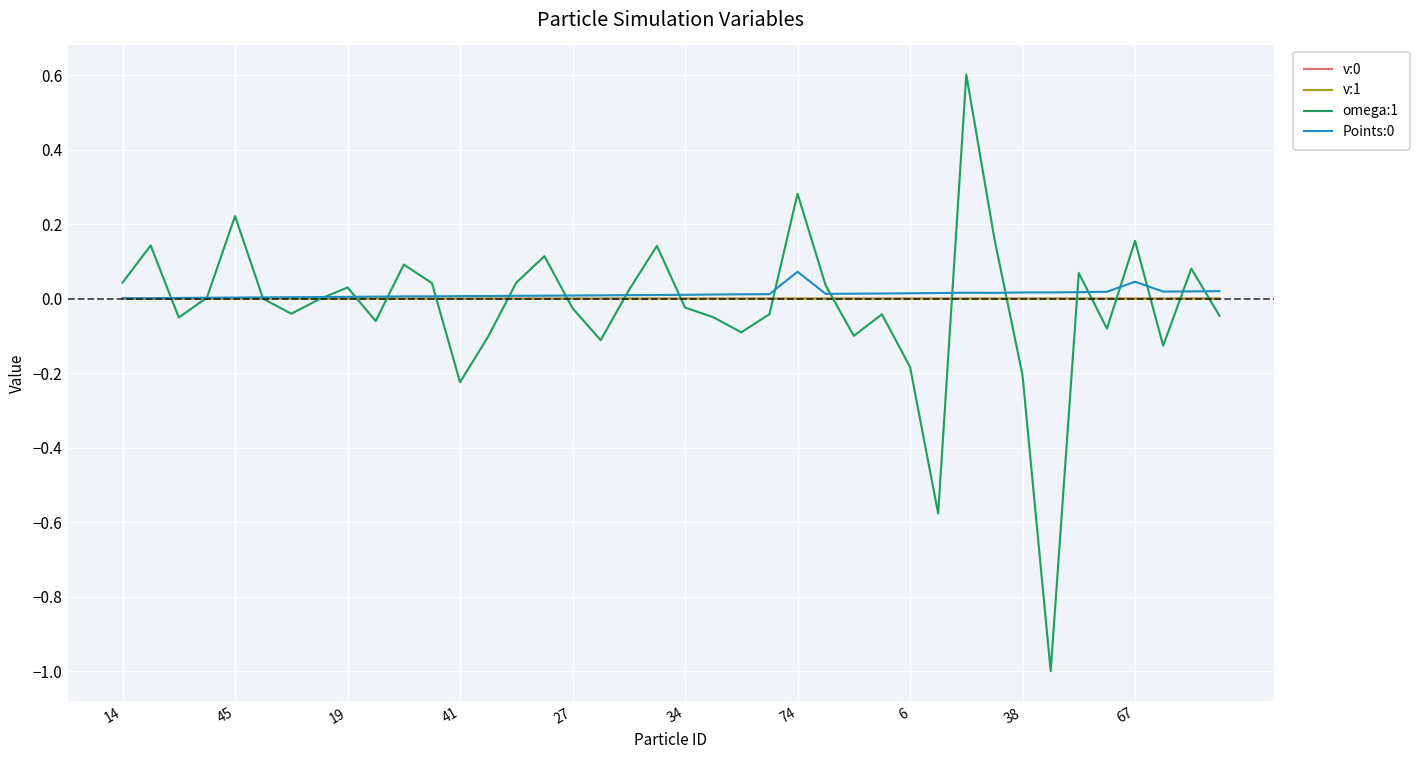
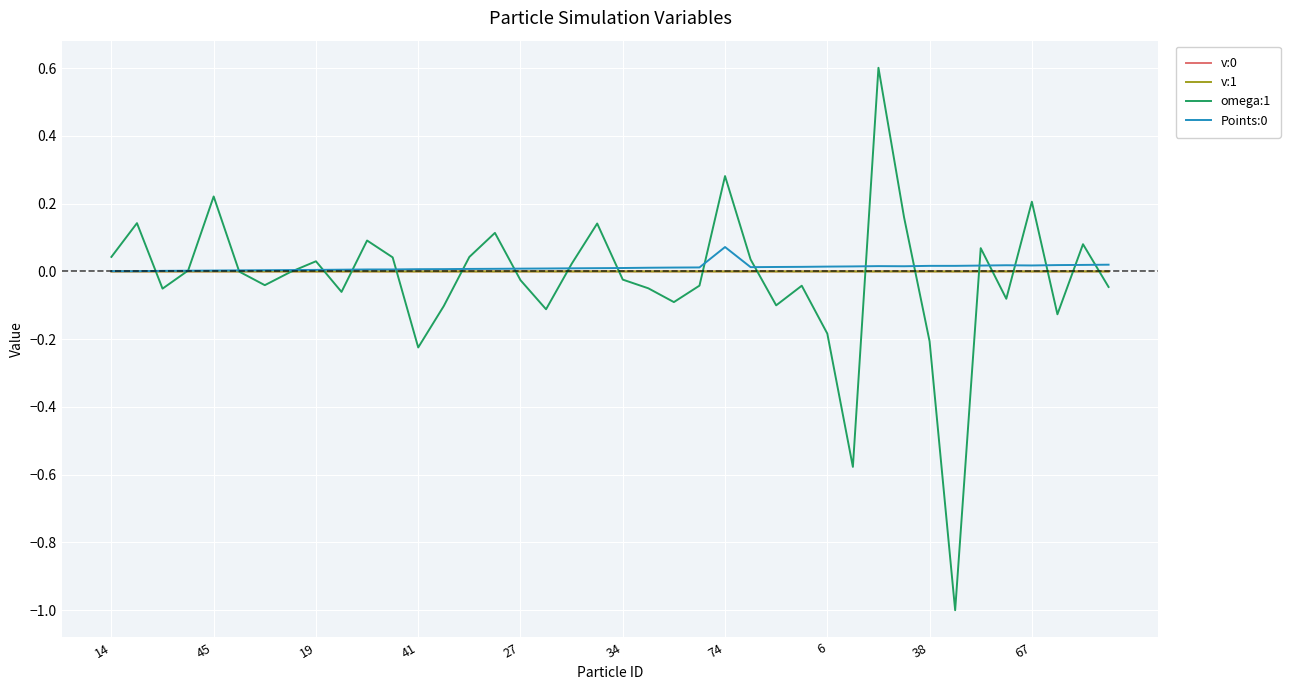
  {
    "omega:1": {
      "45": 0.22,
      "41": -0.22,
      "74": 0.28,
-     "67": 0.16
+     "67": 0.21
    },
    "Points:0": {
      "74": 0.07,
-     "67": 0.05
+     "67": 0.02
    }
  }
